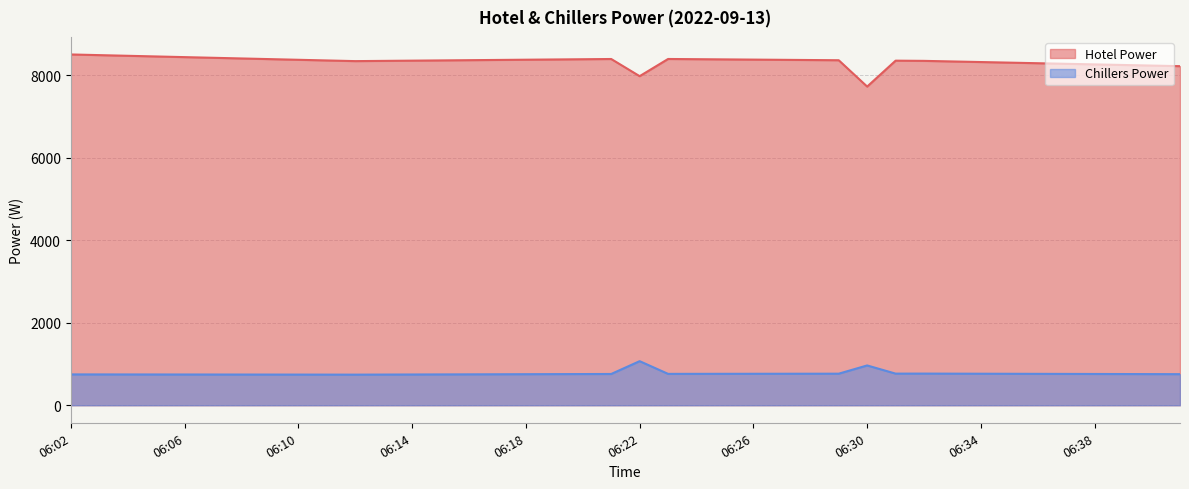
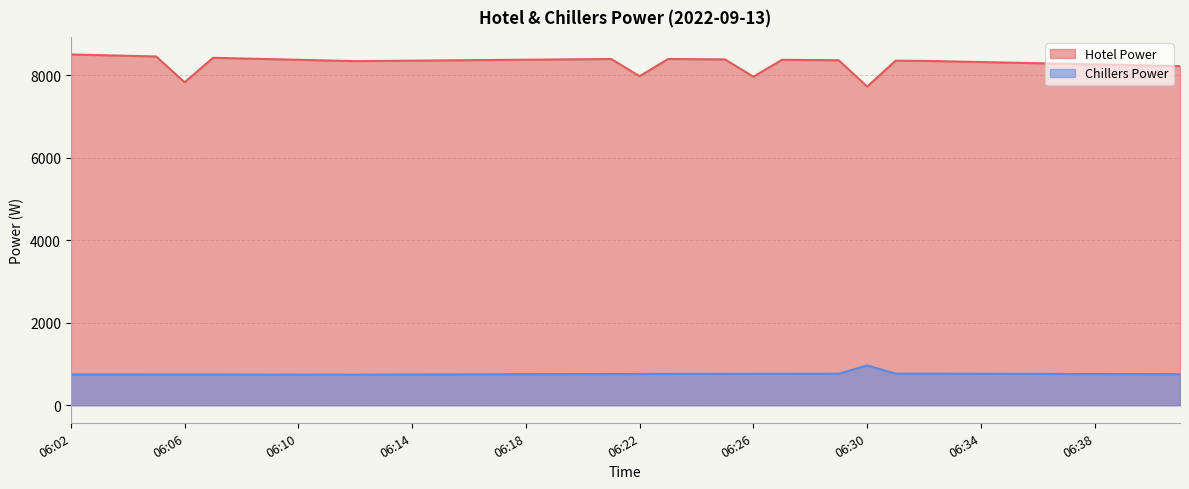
  {
    "Hotel Power": {
      "06:02": 8500,
-     "06:06": 8400,
+     "06:06": 7800,
      "06:10": 8400,
      "06:14": 8400,
      "06:18": 8400,
      "06:22": 8000,
-     "06:26": 8400,
+     "06:26": 8000,
      "06:30": 7700,
      "06:34": 8300
    },
    "Chillers Power": {
      "06:02": 700,
      "06:06": 700,
      "06:10": 700,
      "06:14": 700,
      "06:18": 800,
-     "06:22": 1100,
+     "06:22": 800,
      "06:26": 800,
      "06:30": 1000,
      "06:34": 800,
      "06:38": 800
    }
  }
